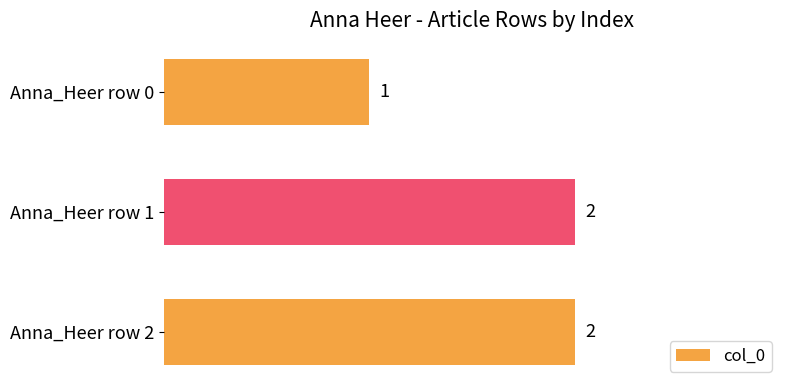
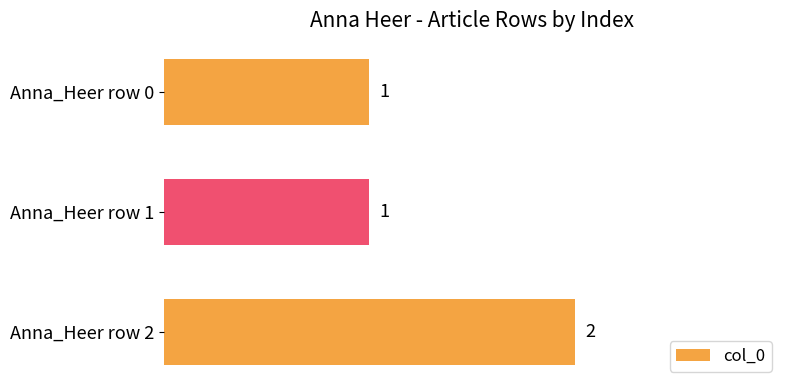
  {
    "Anna_Heer row 0": 1,
-   "Anna_Heer row 1": 2,
+   "Anna_Heer row 1": 1,
    "Anna_Heer row 2": 2
  }
